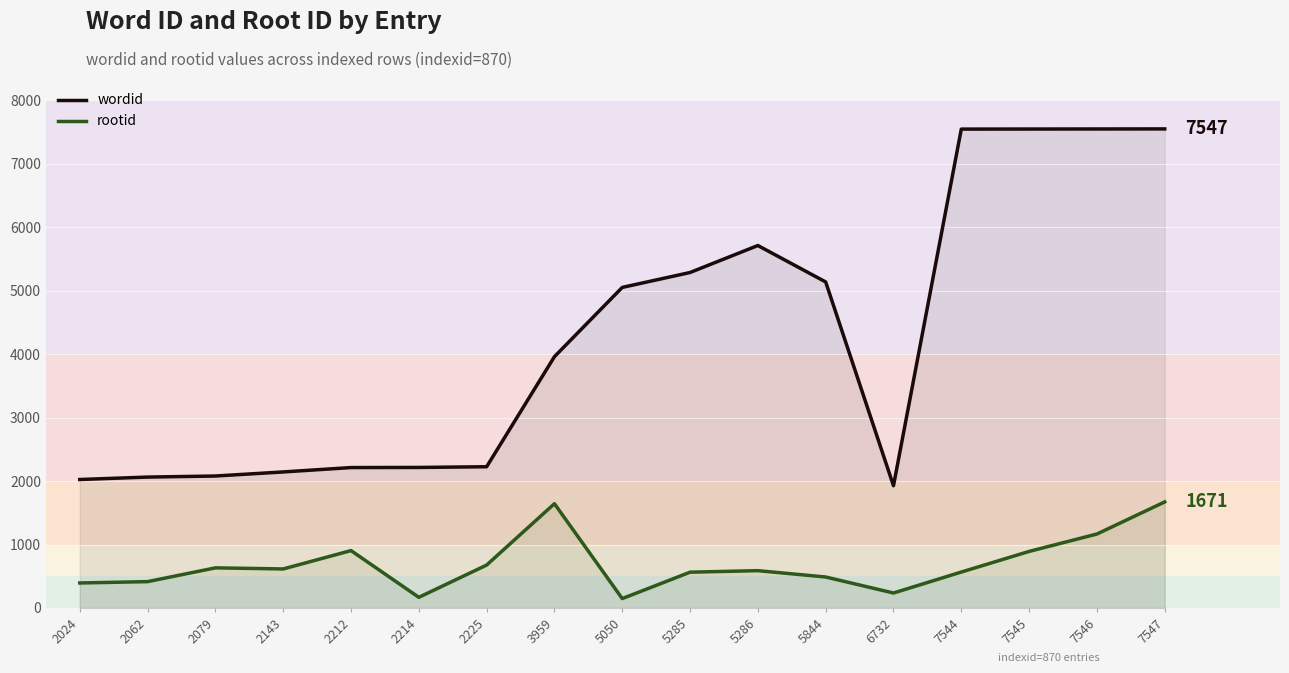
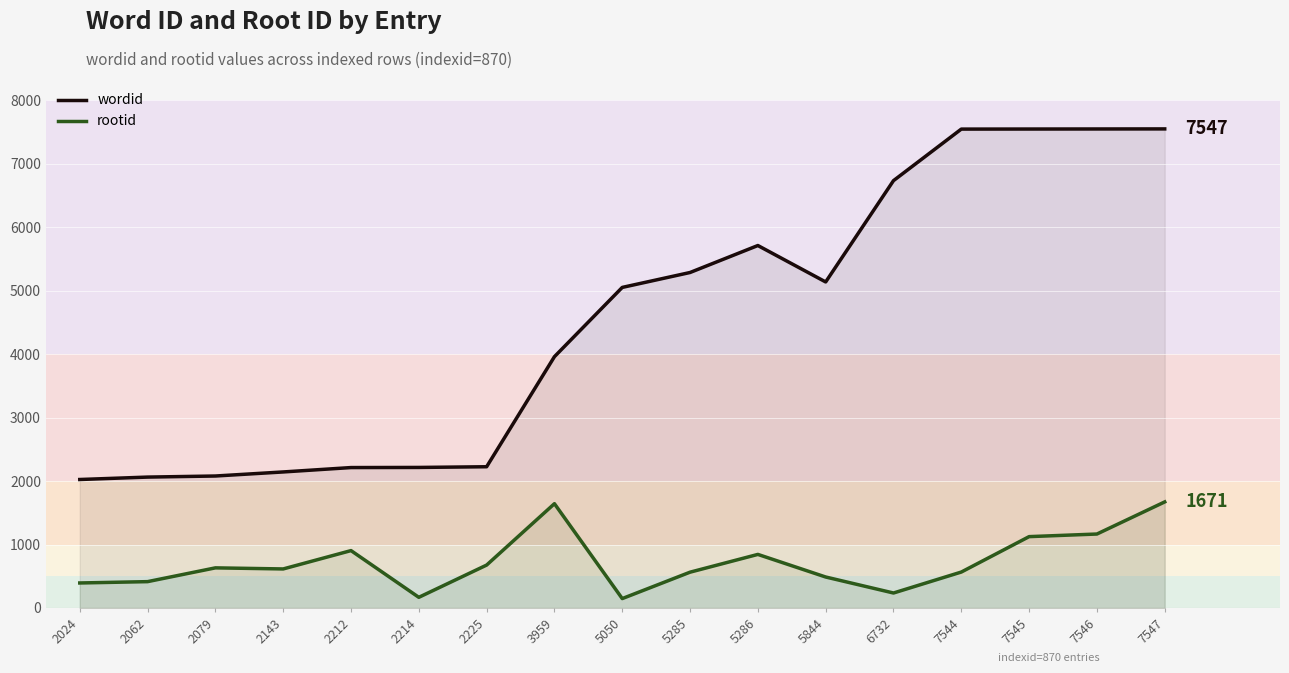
  {
    "wordid": {
      "2024": 2000,
      "2062": 2100,
      "2079": 2100,
      "2143": 2100,
      "2212": 2200,
      "2214": 2200,
      "2225": 2200,
      "3959": 4000,
      "5050": 5100,
      "5285": 5300,
      "5286": 5700,
      "5844": 5100,
-     "6732": 1900,
+     "6732": 6700,
      "7544": 7500,
      "7545": 7500,
      "7546": 7500
    },
    "rootid": {
      "2024": 400,
      "2062": 400,
      "2079": 600,
      "2143": 600,
      "2212": 900,
      "2214": 200,
      "2225": 700,
      "3959": 1600,
      "5050": 100,
      "5285": 600,
-     "5286": 600,
+     "5286": 800,
      "5844": 500,
      "6732": 200,
      "7544": 600,
-     "7545": 900,
+     "7545": 1100,
      "7546": 1200
    }
  }
